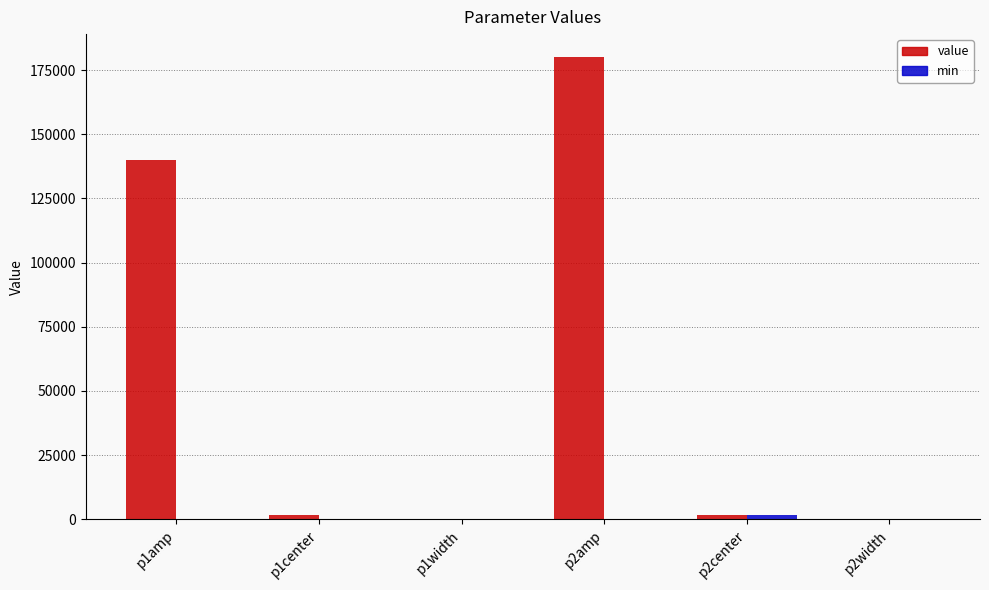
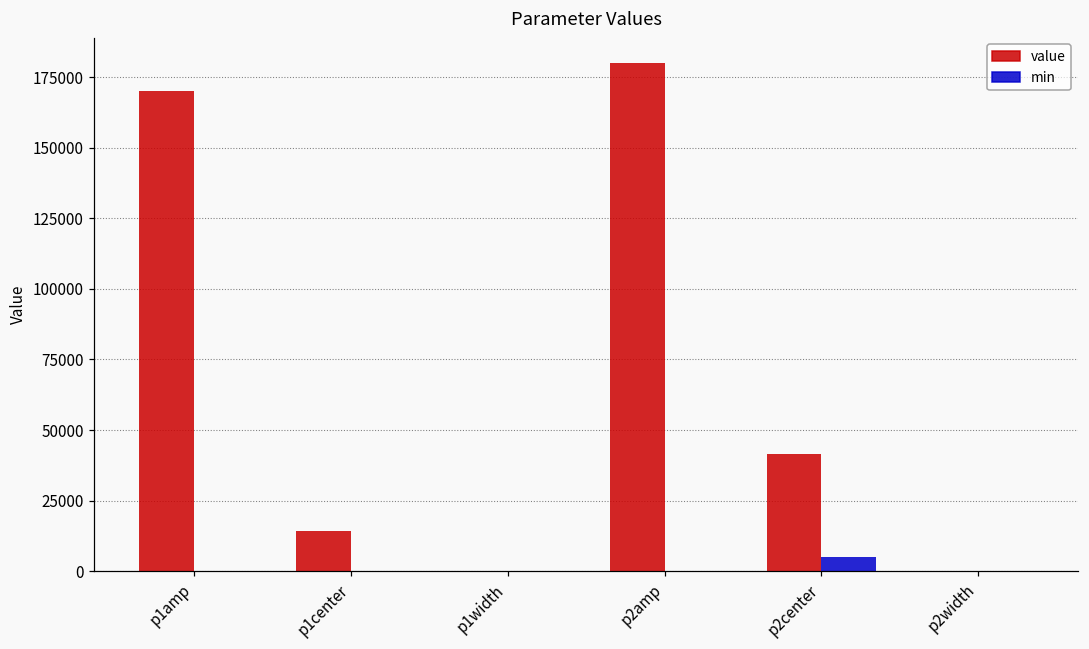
  {
    "value": {
-     "p1amp": 140000,
-     "p1center": 2000,
+     "p1amp": 170000,
+     "p1center": 14000,
      "p2amp": 180000,
-     "p2center": 2000
+     "p2center": 41000
    },
    "min": {
      "p1amp": 0,
      "p1center": 0,
      "p1width": 0,
      "p2amp": 0,
-     "p2center": 2000,
+     "p2center": 5000,
      "p2width": 0
    }
  }
